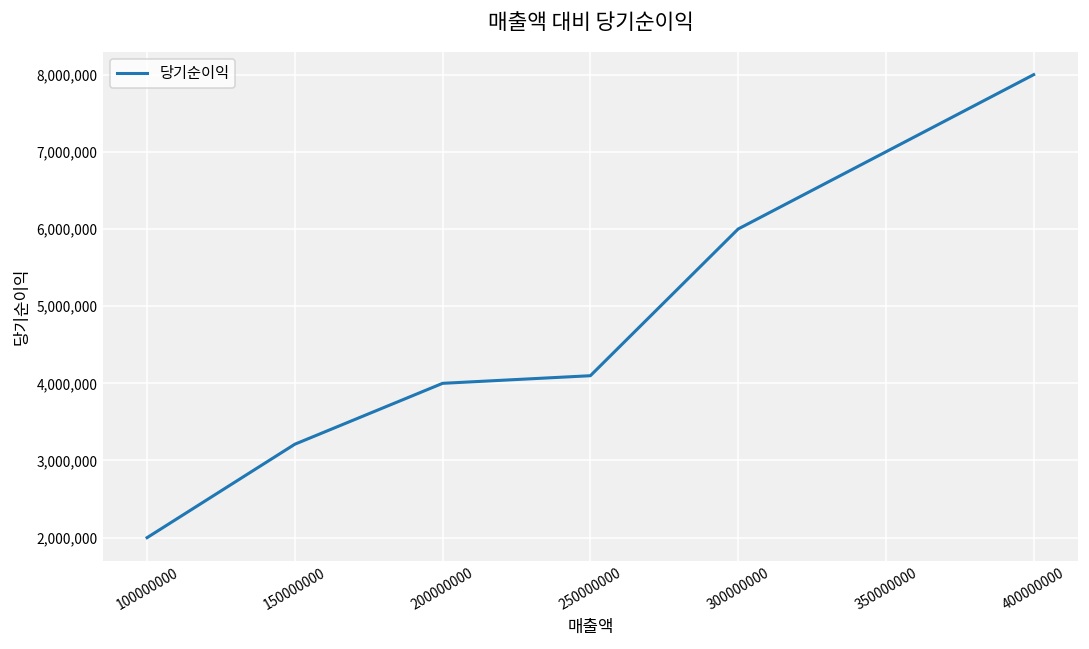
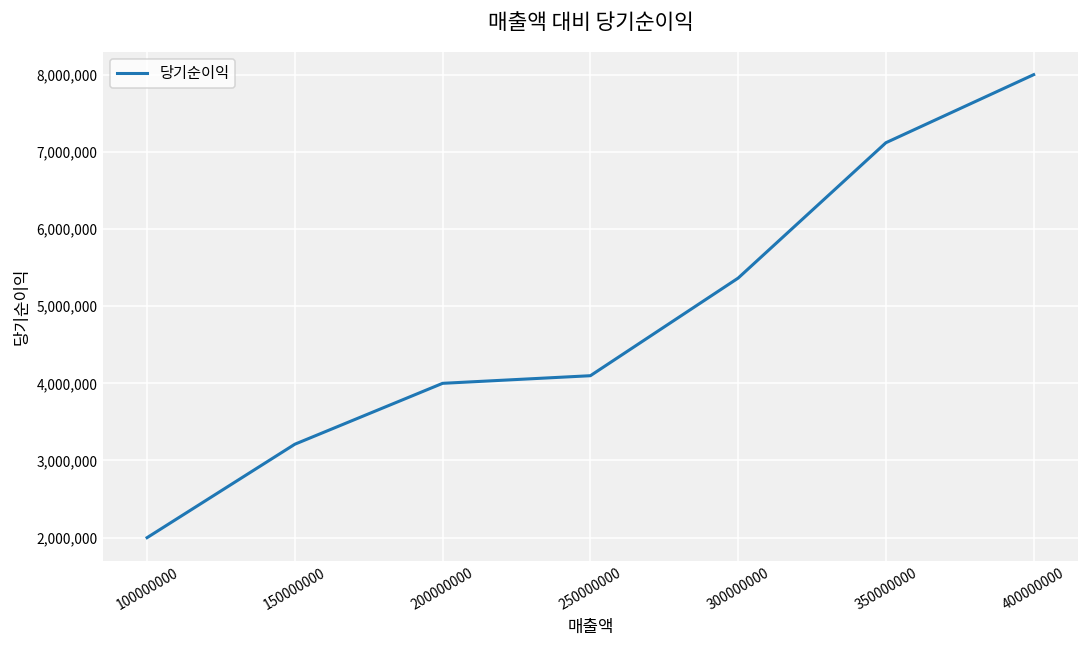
  {
    "100000000": "2,000,000",
    "150000000": "3,200,000",
    "200000000": "4,000,000",
    "250000000": "4,100,000",
-   "300000000": "6,000,000",
-   "350000000": "7,000,000",
+   "300000000": "5,400,000",
+   "350000000": "7,100,000",
    "400000000": "8,000,000"
  }
